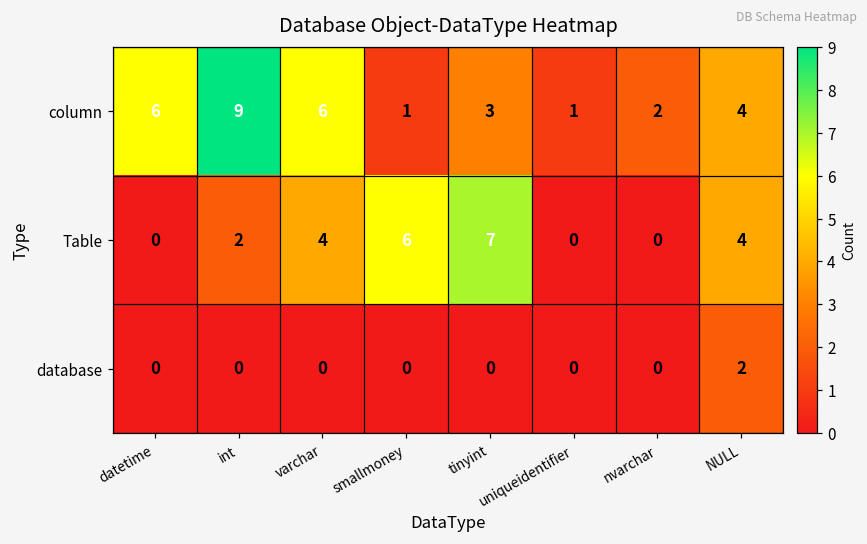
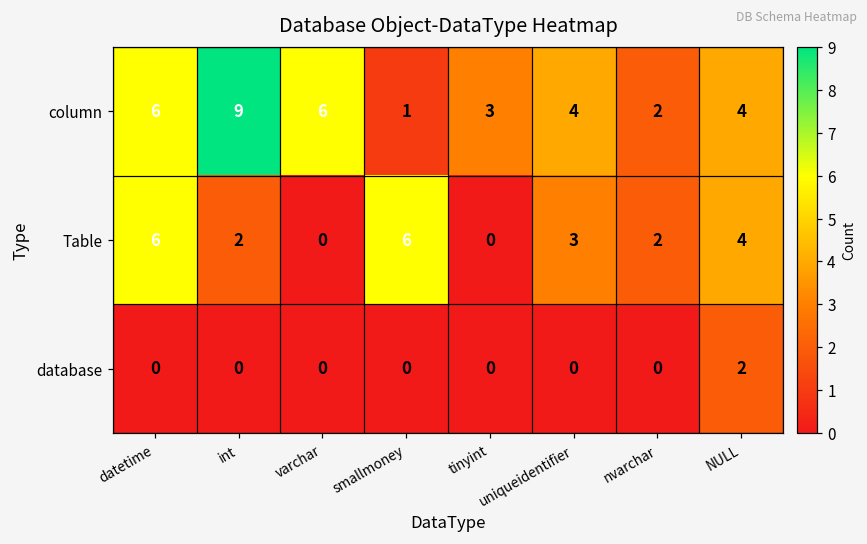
  {
    "column": {
      "datetime": 6,
      "int": 9,
      "varchar": 6,
      "smallmoney": 1,
      "tinyint": 3,
-     "uniqueidentifier": 1,
+     "uniqueidentifier": 4,
      "nvarchar": 2,
      "NULL": 4
    },
    "Table": {
-     "datetime": 0,
+     "datetime": 6,
      "int": 2,
-     "varchar": 4,
+     "varchar": 0,
      "smallmoney": 6,
-     "tinyint": 7,
-     "uniqueidentifier": 0,
-     "nvarchar": 0,
+     "tinyint": 0,
+     "uniqueidentifier": 3,
+     "nvarchar": 2,
      "NULL": 4
    },
    "database": {
      "datetime": 0,
      "int": 0,
      "varchar": 0,
      "smallmoney": 0,
      "tinyint": 0,
      "uniqueidentifier": 0,
      "nvarchar": 0,
      "NULL": 2
    }
  }
